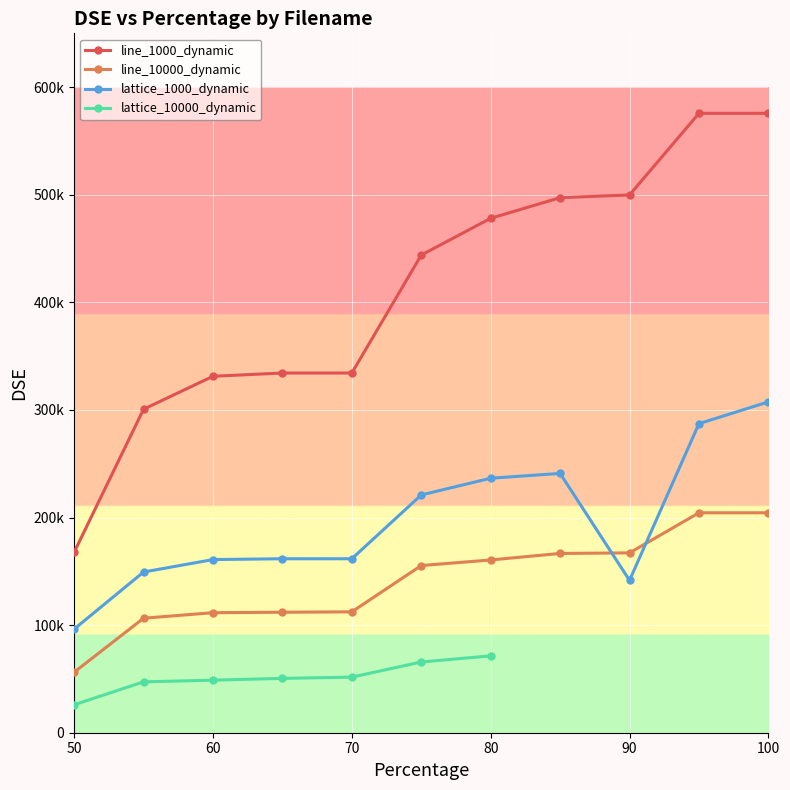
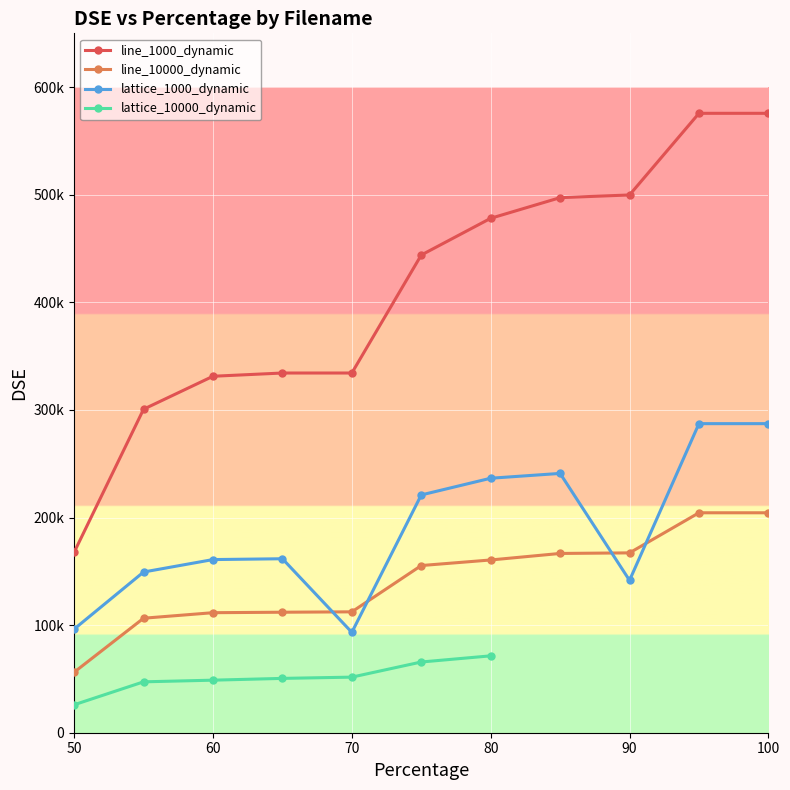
  {
    "lattice_1000_dynamic": {
      "50": 96000,
      "60": 161000,
-     "70": 162000,
+     "70": 93000,
      "80": 237000,
      "90": 142000,
-     "100": 307000
+     "100": 287000
    },
    "lattice_10000_dynamic": {
      "50": 26000,
      "60": 49000,
      "70": 52000,
      "80": 71000
    }
  }
